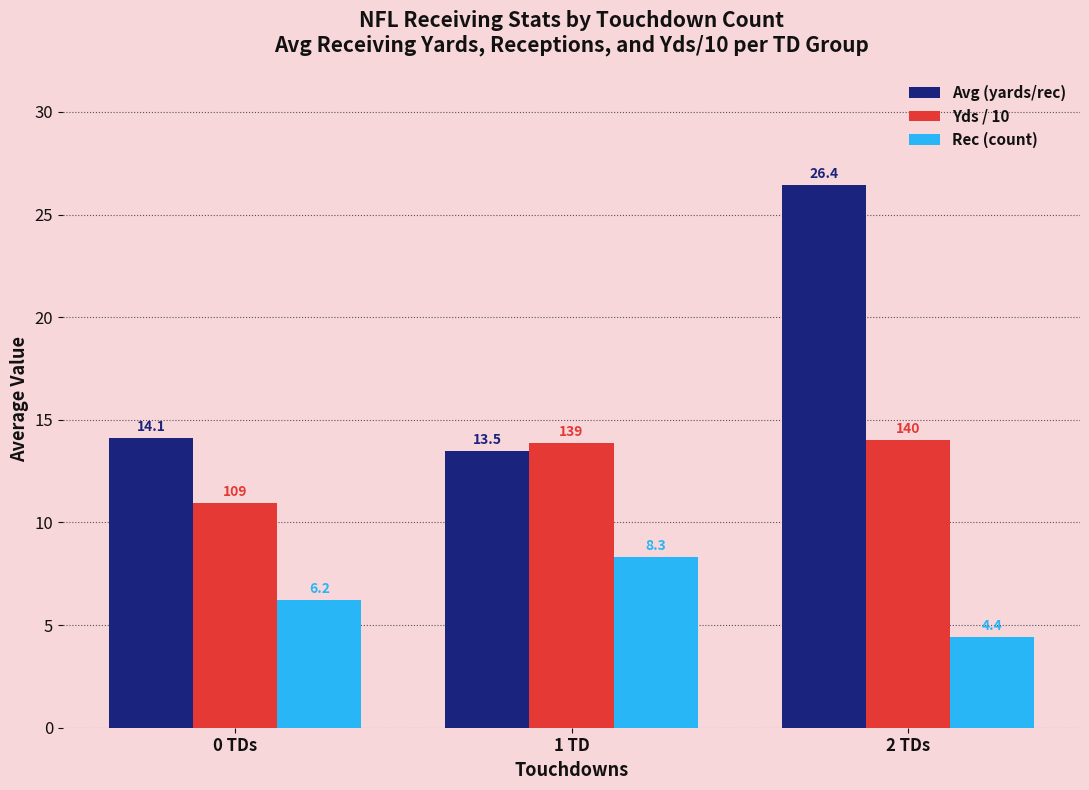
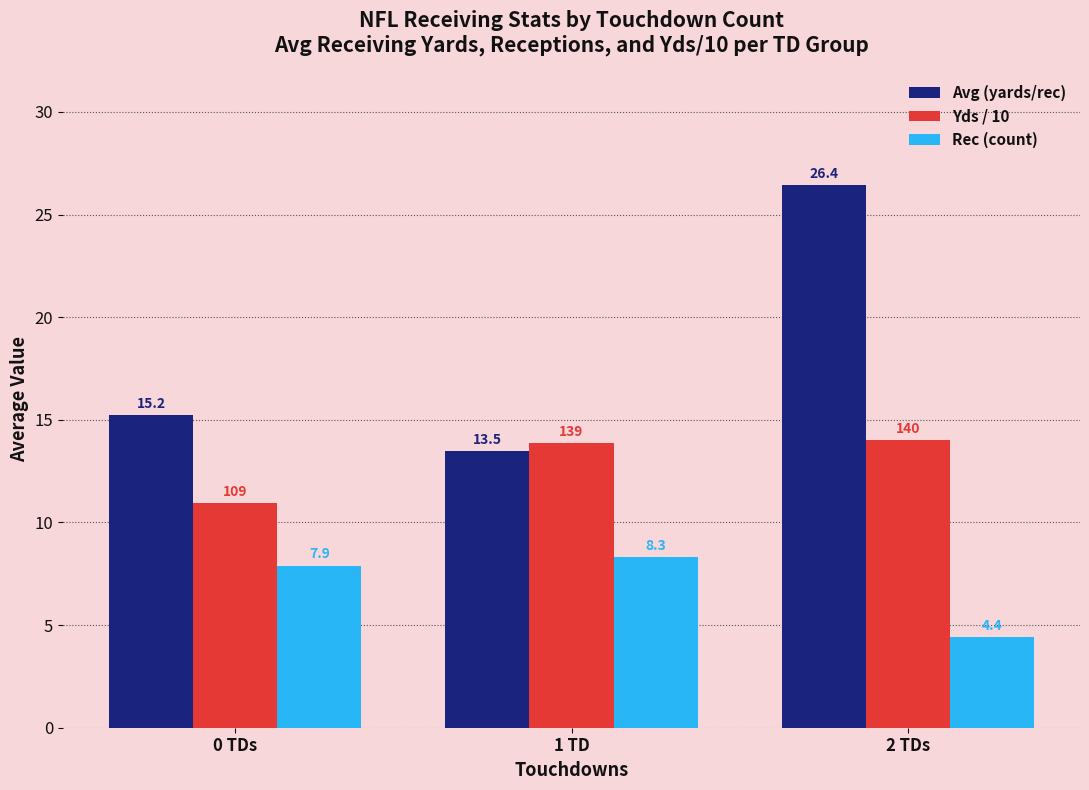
  {
    "Avg (yards/rec)": {
-     "0 TDs": 14.1,
+     "0 TDs": 15.2,
      "1 TD": 13.5,
      "2 TDs": 26.4
    },
    "Rec (count)": {
-     "0 TDs": 6.2,
+     "0 TDs": 7.9,
      "1 TD": 8.3,
      "2 TDs": 4.4
    }
  }
